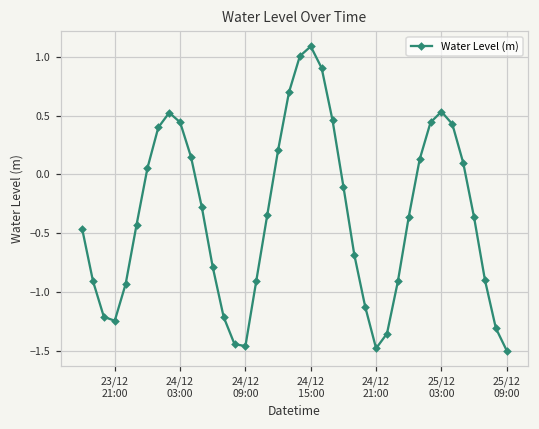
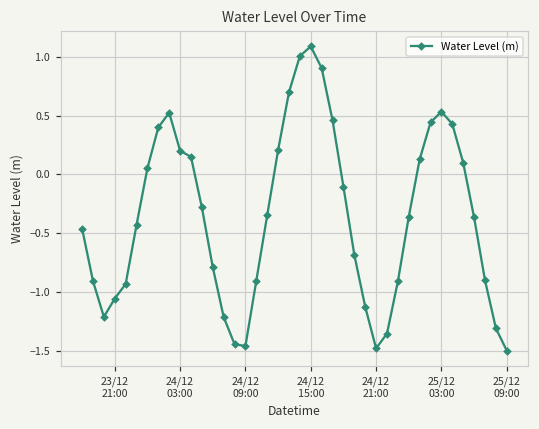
  {
-   "23/12 21:00": -1.24,
-   "24/12 03:00": 0.44,
+   "23/12 21:00": -1.06,
+   "24/12 03:00": 0.20,
    "24/12 09:00": -1.46,
    "24/12 15:00": 1.09,
    "24/12 21:00": -1.48,
    "25/12 03:00": 0.53,
    "25/12 09:00": -1.50
  }
